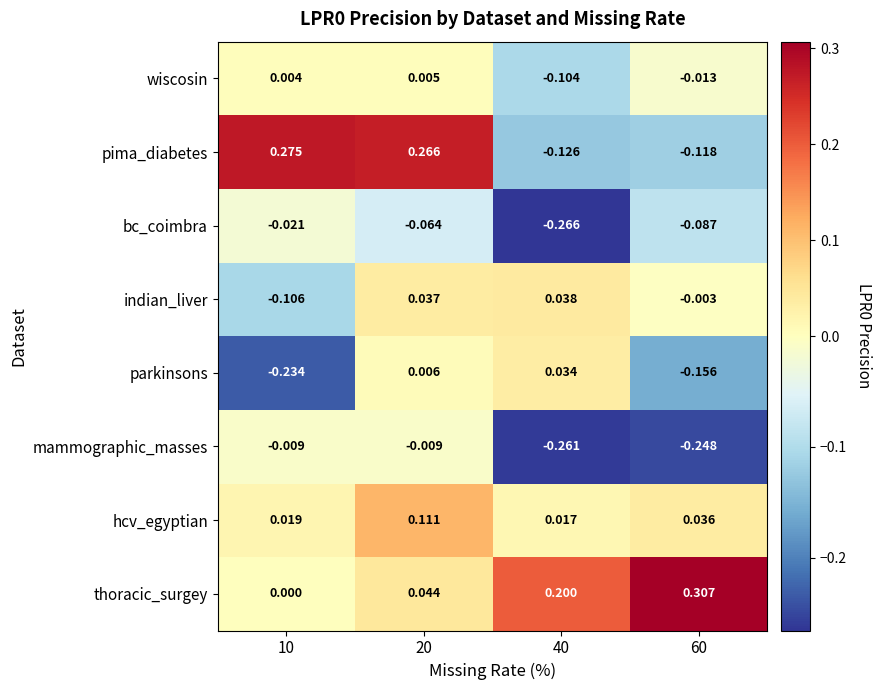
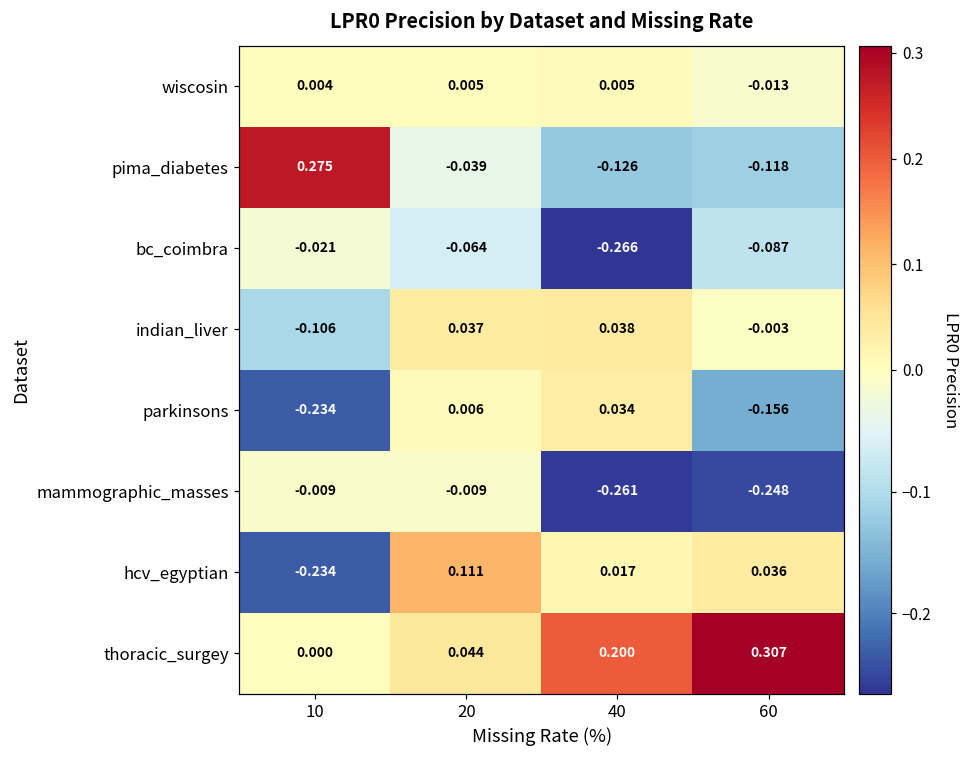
  {
    "wiscosin": {
      "10": 0.004,
      "20": 0.005,
-     "40": -0.104,
+     "40": 0.005,
      "60": -0.013
    },
    "pima_diabetes": {
      "10": 0.275,
-     "20": 0.266,
+     "20": -0.039,
      "40": -0.126,
      "60": -0.118
    },
    "bc_coimbra": {
      "10": -0.021,
      "20": -0.064,
      "40": -0.266,
      "60": -0.087
    },
    "indian_liver": {
      "10": -0.106,
      "20": 0.037,
      "40": 0.038,
      "60": -0.003
    },
    "parkinsons": {
      "10": -0.234,
      "20": 0.006,
      "40": 0.034,
      "60": -0.156
    },
    "mammographic_masses": {
      "10": -0.009,
      "20": -0.009,
      "40": -0.261,
      "60": -0.248
    },
    "hcv_egyptian": {
-     "10": 0.019,
+     "10": -0.234,
      "20": 0.111,
      "40": 0.017,
      "60": 0.036
    },
    "thoracic_surgey": {
      "10": 0.000,
      "20": 0.044,
      "40": 0.200,
      "60": 0.307
    }
  }
